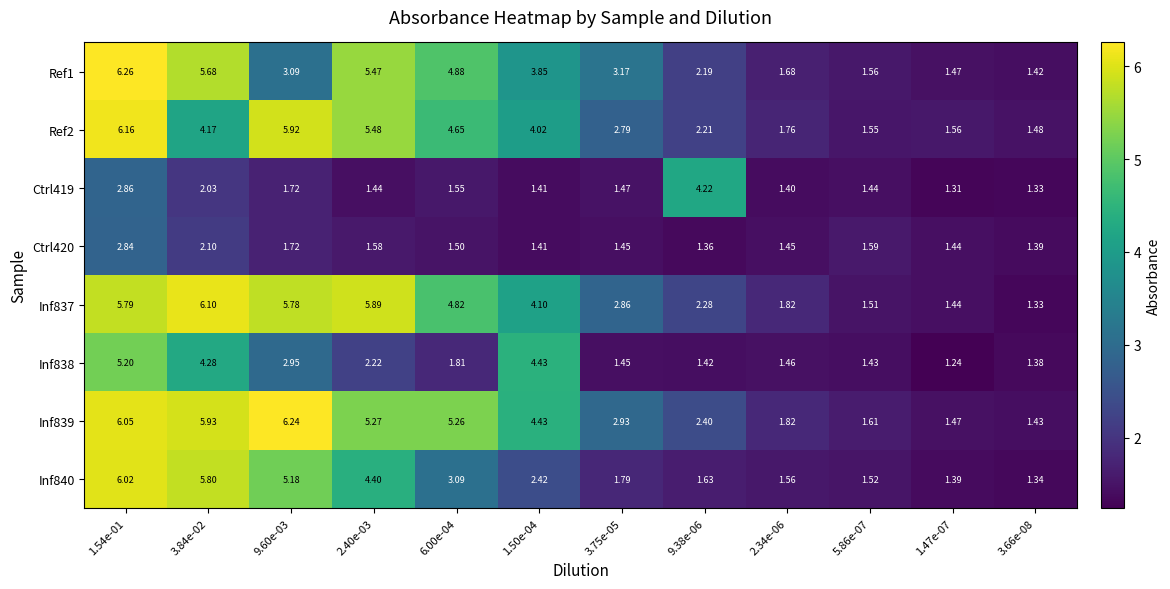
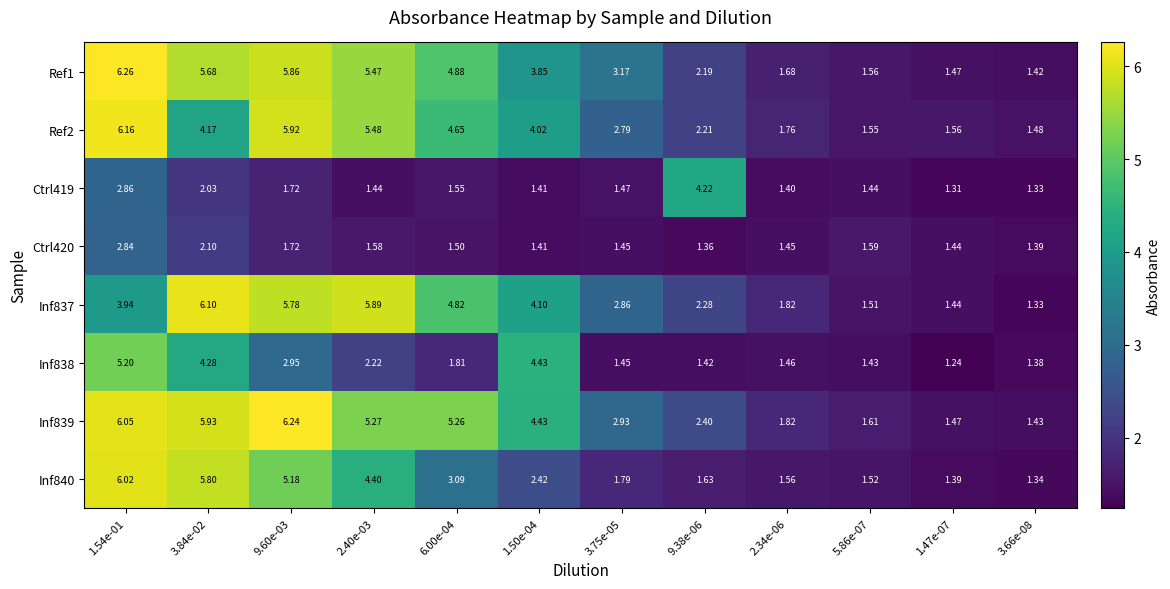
  {
    "Ref1": {
      "1.54e-01": 6.26,
      "3.84e-02": 5.68,
-     "9.60e-03": 3.09,
+     "9.60e-03": 5.86,
      "2.40e-03": 5.47,
      "6.00e-04": 4.88,
      "1.50e-04": 3.85,
      "3.75e-05": 3.17,
      "9.38e-06": 2.19,
      "2.34e-06": 1.68,
      "5.86e-07": 1.56,
      "1.47e-07": 1.47,
      "3.66e-08": 1.42
    },
    "Ref2": {
      "1.54e-01": 6.16,
      "3.84e-02": 4.17,
      "9.60e-03": 5.92,
      "2.40e-03": 5.48,
      "6.00e-04": 4.65,
      "1.50e-04": 4.02,
      "3.75e-05": 2.79,
      "9.38e-06": 2.21,
      "2.34e-06": 1.76,
      "5.86e-07": 1.55,
      "1.47e-07": 1.56,
      "3.66e-08": 1.48
    },
    "Ctrl419": {
      "1.54e-01": 2.86,
      "3.84e-02": 2.03,
      "9.60e-03": 1.72,
      "2.40e-03": 1.44,
      "6.00e-04": 1.55,
      "1.50e-04": 1.41,
      "3.75e-05": 1.47,
      "9.38e-06": 4.22,
      "2.34e-06": 1.40,
      "5.86e-07": 1.44,
      "1.47e-07": 1.31,
      "3.66e-08": 1.33
    },
    "Ctrl420": {
      "1.54e-01": 2.84,
      "3.84e-02": 2.10,
      "9.60e-03": 1.72,
      "2.40e-03": 1.58,
      "6.00e-04": 1.50,
      "1.50e-04": 1.41,
      "3.75e-05": 1.45,
      "9.38e-06": 1.36,
      "2.34e-06": 1.45,
      "5.86e-07": 1.59,
      "1.47e-07": 1.44,
      "3.66e-08": 1.39
    },
    "Inf837": {
-     "1.54e-01": 5.79,
+     "1.54e-01": 3.94,
      "3.84e-02": 6.10,
      "9.60e-03": 5.78,
      "2.40e-03": 5.89,
      "6.00e-04": 4.82,
      "1.50e-04": 4.10,
      "3.75e-05": 2.86,
      "9.38e-06": 2.28,
      "2.34e-06": 1.82,
      "5.86e-07": 1.51,
      "1.47e-07": 1.44,
      "3.66e-08": 1.33
    },
    "Inf838": {
      "1.54e-01": 5.20,
      "3.84e-02": 4.28,
      "9.60e-03": 2.95,
      "2.40e-03": 2.22,
      "6.00e-04": 1.81,
      "1.50e-04": 4.43,
      "3.75e-05": 1.45,
      "9.38e-06": 1.42,
      "2.34e-06": 1.46,
      "5.86e-07": 1.43,
      "1.47e-07": 1.24,
      "3.66e-08": 1.38
    },
    "Inf839": {
      "1.54e-01": 6.05,
      "3.84e-02": 5.93,
      "9.60e-03": 6.24,
      "2.40e-03": 5.27,
      "6.00e-04": 5.26,
      "1.50e-04": 4.43,
      "3.75e-05": 2.93,
      "9.38e-06": 2.40,
      "2.34e-06": 1.82,
      "5.86e-07": 1.61,
      "1.47e-07": 1.47,
      "3.66e-08": 1.43
    },
    "Inf840": {
      "1.54e-01": 6.02,
      "3.84e-02": 5.80,
      "9.60e-03": 5.18,
      "2.40e-03": 4.40,
      "6.00e-04": 3.09,
      "1.50e-04": 2.42,
      "3.75e-05": 1.79,
      "9.38e-06": 1.63,
      "2.34e-06": 1.56,
      "5.86e-07": 1.52,
      "1.47e-07": 1.39,
      "3.66e-08": 1.34
    }
  }
